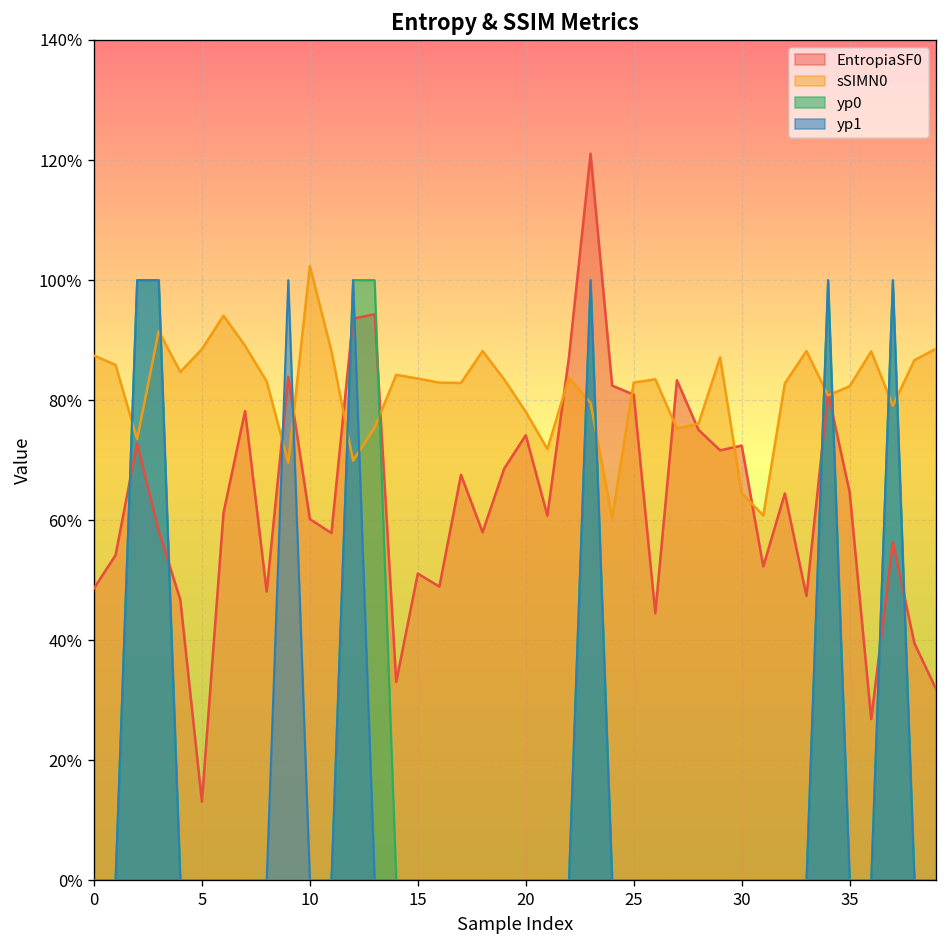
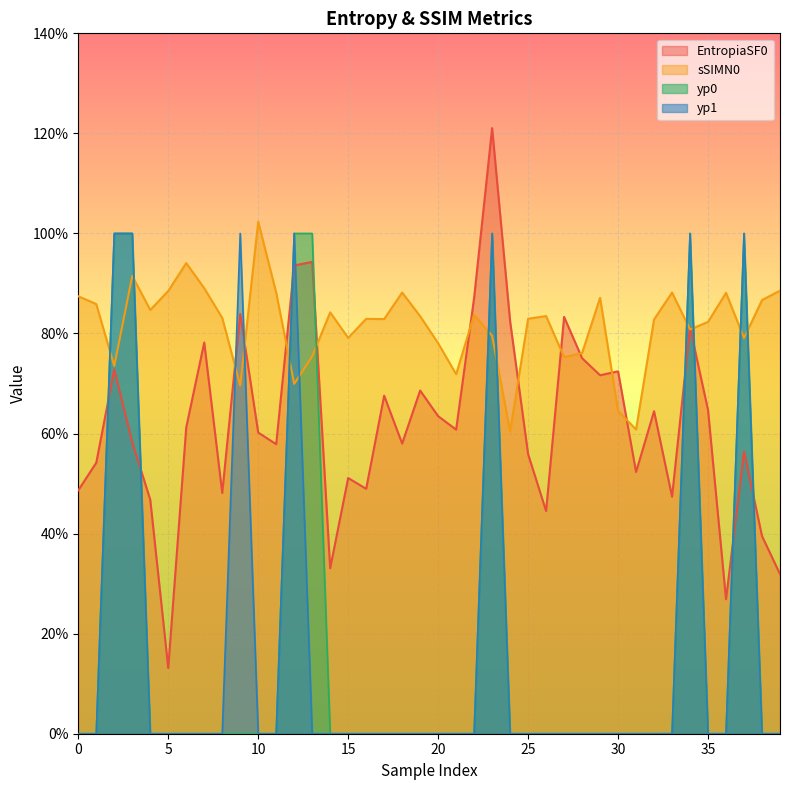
  {
    "EntropiaSF0": {
      "0": "49%",
      "5": "13%",
      "10": "60%",
      "15": "51%",
-     "20": "74%",
-     "25": "81%",
+     "20": "63%",
+     "25": "56%",
      "30": "72%",
      "35": "65%"
    },
    "sSIMN0": {
      "0": "87%",
      "5": "89%",
      "10": "102%",
-     "15": "84%",
+     "15": "79%",
      "20": "78%",
      "25": "83%",
      "30": "65%",
      "35": "82%"
    }
  }
